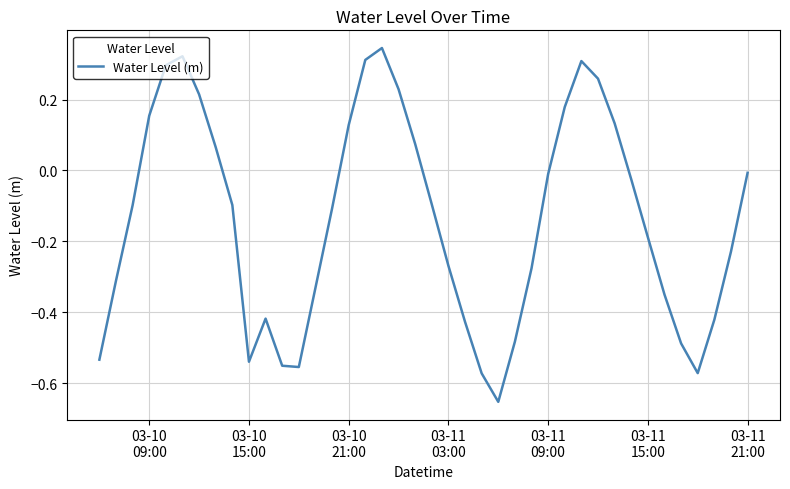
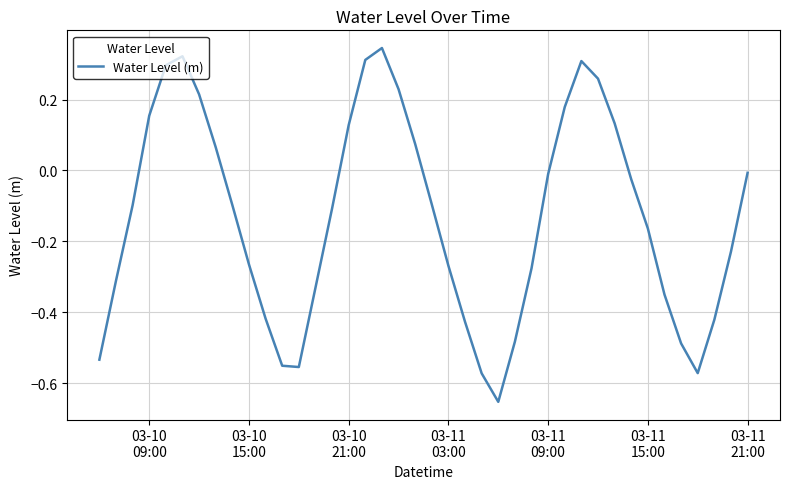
  {
    "03-10 09:00": 0.15,
-   "03-10 15:00": -0.54,
+   "03-10 15:00": -0.26,
    "03-10 21:00": 0.13,
    "03-11 03:00": -0.27,
    "03-11 09:00": -0.01,
-   "03-11 15:00": -0.19,
+   "03-11 15:00": -0.16,
    "03-11 21:00": -0.01
  }
